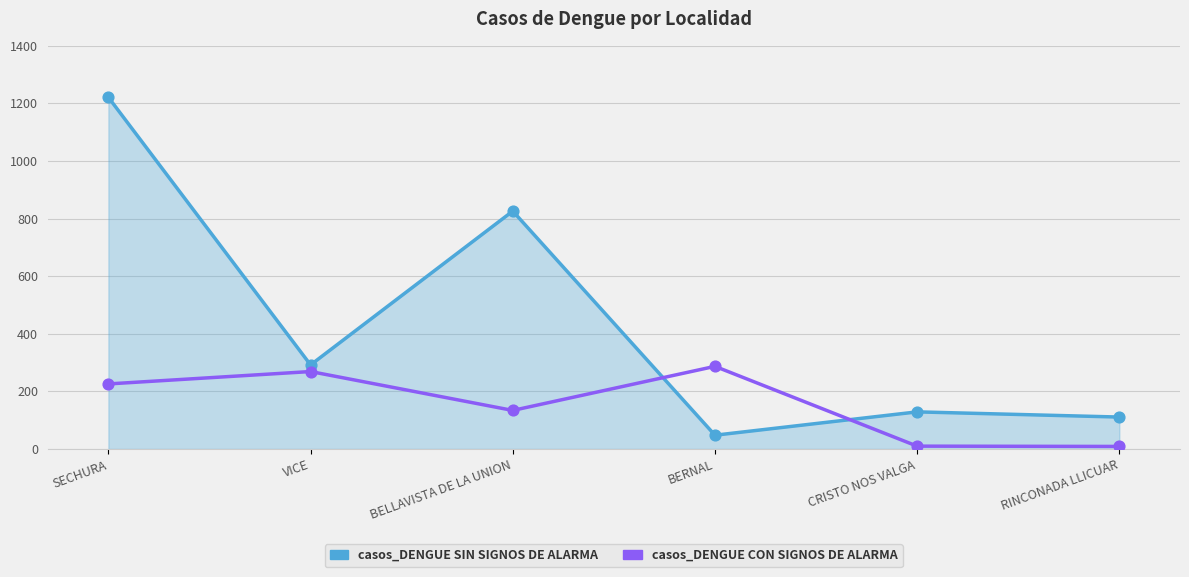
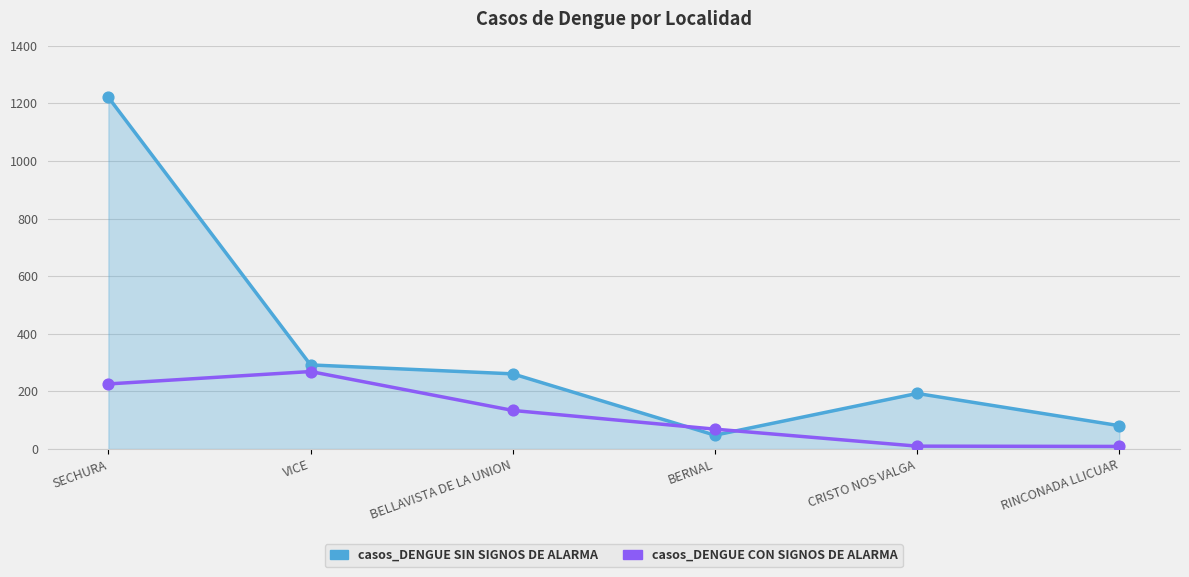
  {
    "casos_DENGUE SIN SIGNOS DE ALARMA": {
      "SECHURA": 1220,
      "VICE": 290,
-     "BELLAVISTA DE LA UNION": 830,
+     "BELLAVISTA DE LA UNION": 260,
      "BERNAL": 50,
-     "CRISTO NOS VALGA": 130,
-     "RINCONADA LLICUAR": 110
+     "CRISTO NOS VALGA": 190,
+     "RINCONADA LLICUAR": 80
    },
    "casos_DENGUE CON SIGNOS DE ALARMA": {
      "SECHURA": 230,
      "VICE": 270,
      "BELLAVISTA DE LA UNION": 130,
-     "BERNAL": 290,
+     "BERNAL": 70,
      "CRISTO NOS VALGA": 10,
      "RINCONADA LLICUAR": 10
    }
  }
